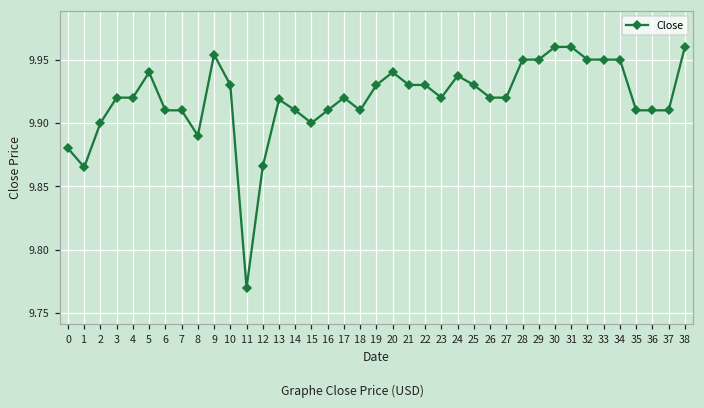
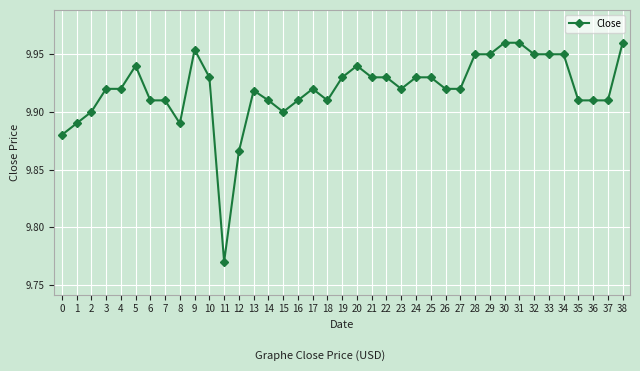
  {
    "0": 9.880,
-   "1": 9.865,
+   "1": 9.890,
    "2": 9.900,
    "3": 9.920,
    "4": 9.920,
    "5": 9.940,
    "6": 9.910,
    "7": 9.910,
    "8": 9.890,
    "9": 9.954,
    "10": 9.930,
    "11": 9.770,
    "12": 9.866,
    "13": 9.919,
    "14": 9.910,
    "15": 9.900,
    "16": 9.910,
    "17": 9.920,
    "18": 9.910,
    "19": 9.930,
    "20": 9.940,
    "21": 9.930,
    "22": 9.930,
    "23": 9.920,
-   "24": 9.937,
+   "24": 9.930,
    "25": 9.930,
    "26": 9.920,
    "27": 9.920,
    "28": 9.950,
    "29": 9.950,
    "30": 9.960,
    "31": 9.960,
    "32": 9.950,
    "33": 9.950,
    "34": 9.950,
    "35": 9.910,
    "36": 9.910,
    "37": 9.910,
    "38": 9.960
  }
